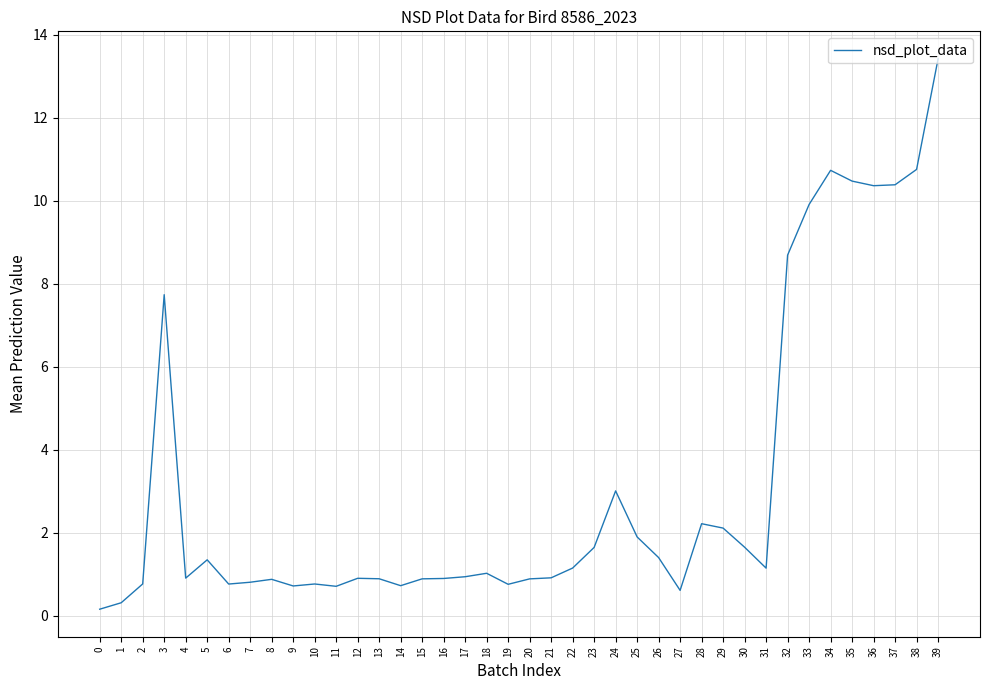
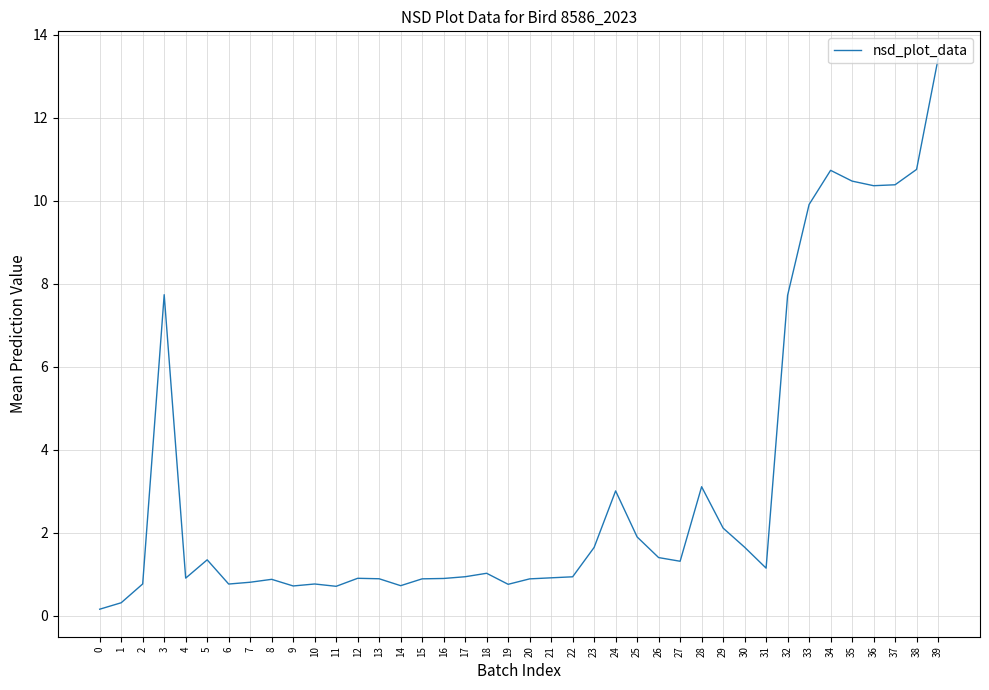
  {
    "0": 0.2,
    "1": 0.3,
    "2": 0.8,
    "3": 7.7,
    "4": 0.9,
    "5": 1.3,
    "6": 0.8,
    "7": 0.8,
    "8": 0.9,
    "9": 0.7,
    "10": 0.8,
    "11": 0.7,
    "12": 0.9,
    "13": 0.9,
    "14": 0.7,
    "15": 0.9,
    "16": 0.9,
    "17": 0.9,
    "18": 1.0,
    "19": 0.8,
    "20": 0.9,
    "21": 0.9,
-   "22": 1.1,
+   "22": 0.9,
    "23": 1.6,
    "24": 3.0,
    "25": 1.9,
    "26": 1.4,
-   "27": 0.6,
-   "28": 2.2,
+   "27": 1.3,
+   "28": 3.1,
    "29": 2.1,
    "30": 1.6,
    "31": 1.1,
-   "32": 8.7,
+   "32": 7.7,
    "33": 9.9,
    "34": 10.7,
    "35": 10.5,
    "36": 10.4,
    "37": 10.4,
    "38": 10.8
  }
